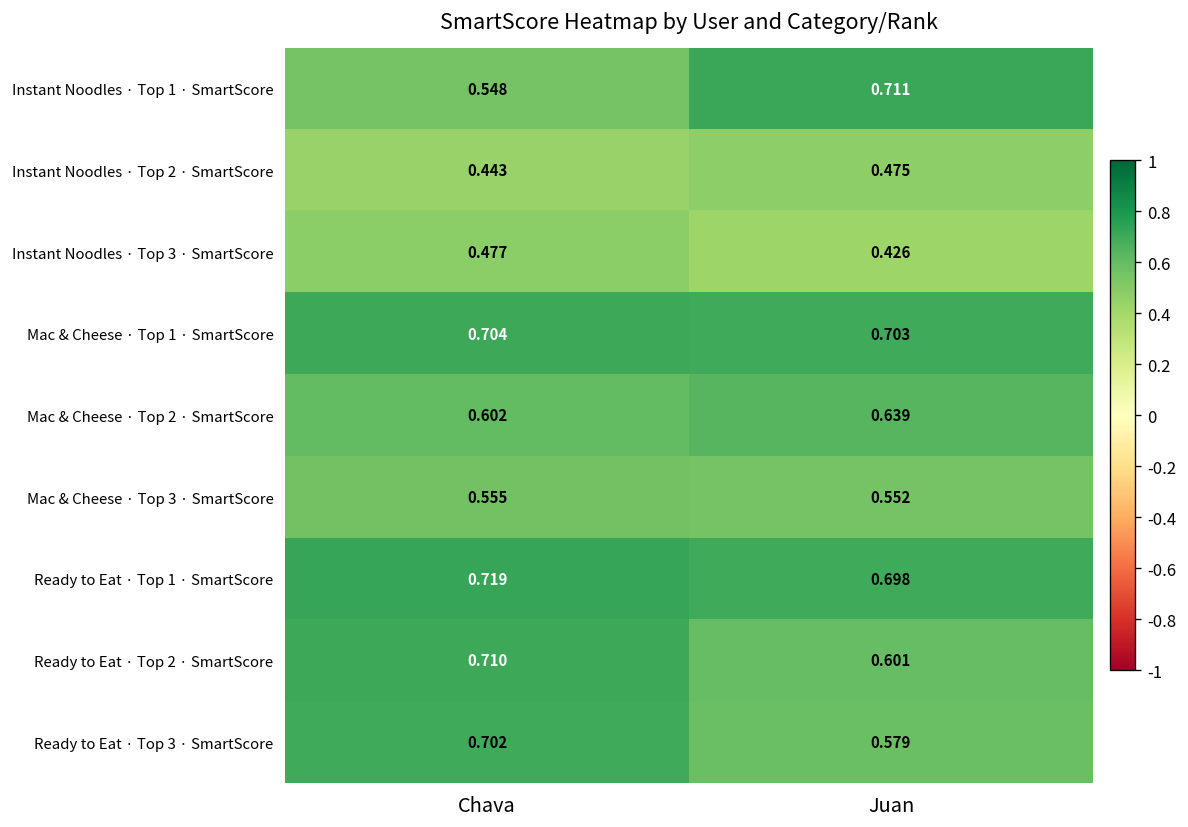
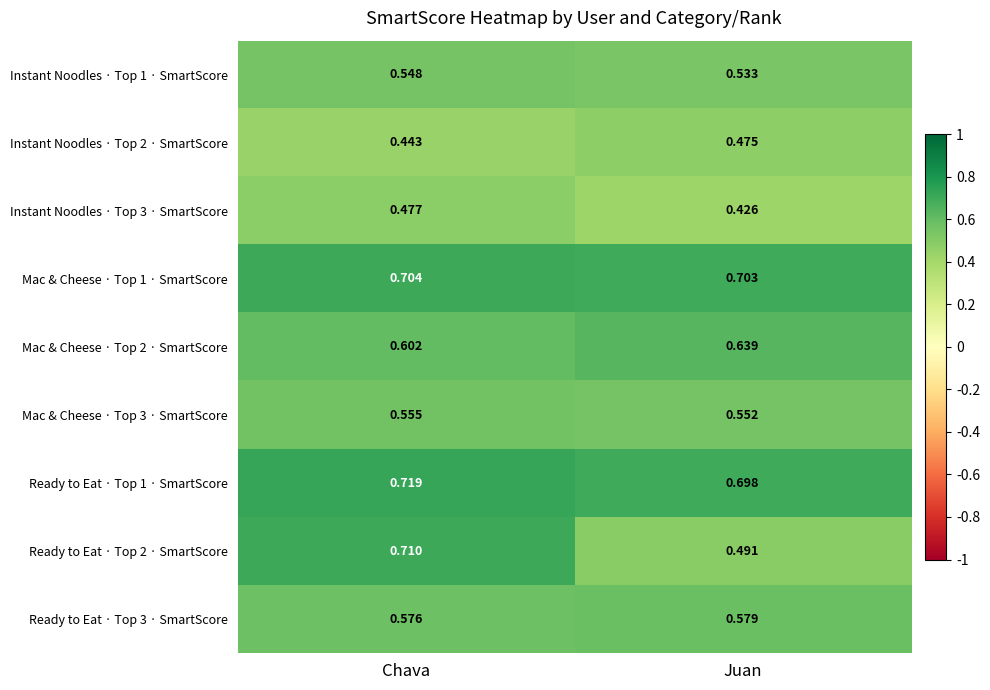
  {
    "Instant Noodles · Top 1 · SmartScore": {
      "Chava": 0.548,
-     "Juan": 0.711
+     "Juan": 0.533
    },
    "Instant Noodles · Top 2 · SmartScore": {
      "Chava": 0.443,
      "Juan": 0.475
    },
    "Instant Noodles · Top 3 · SmartScore": {
      "Chava": 0.477,
      "Juan": 0.426
    },
    "Mac & Cheese · Top 1 · SmartScore": {
      "Chava": 0.704,
      "Juan": 0.703
    },
    "Mac & Cheese · Top 2 · SmartScore": {
      "Chava": 0.602,
      "Juan": 0.639
    },
    "Mac & Cheese · Top 3 · SmartScore": {
      "Chava": 0.555,
      "Juan": 0.552
    },
    "Ready to Eat · Top 1 · SmartScore": {
      "Chava": 0.719,
      "Juan": 0.698
    },
    "Ready to Eat · Top 2 · SmartScore": {
      "Chava": 0.710,
-     "Juan": 0.601
+     "Juan": 0.491
    },
    "Ready to Eat · Top 3 · SmartScore": {
-     "Chava": 0.702,
+     "Chava": 0.576,
      "Juan": 0.579
    }
  }
